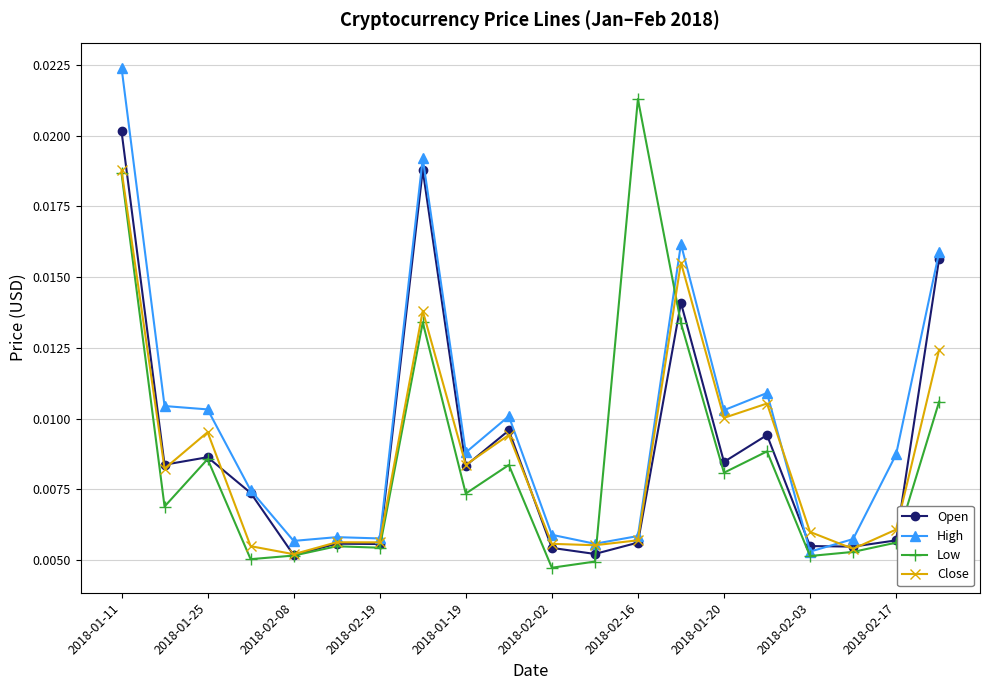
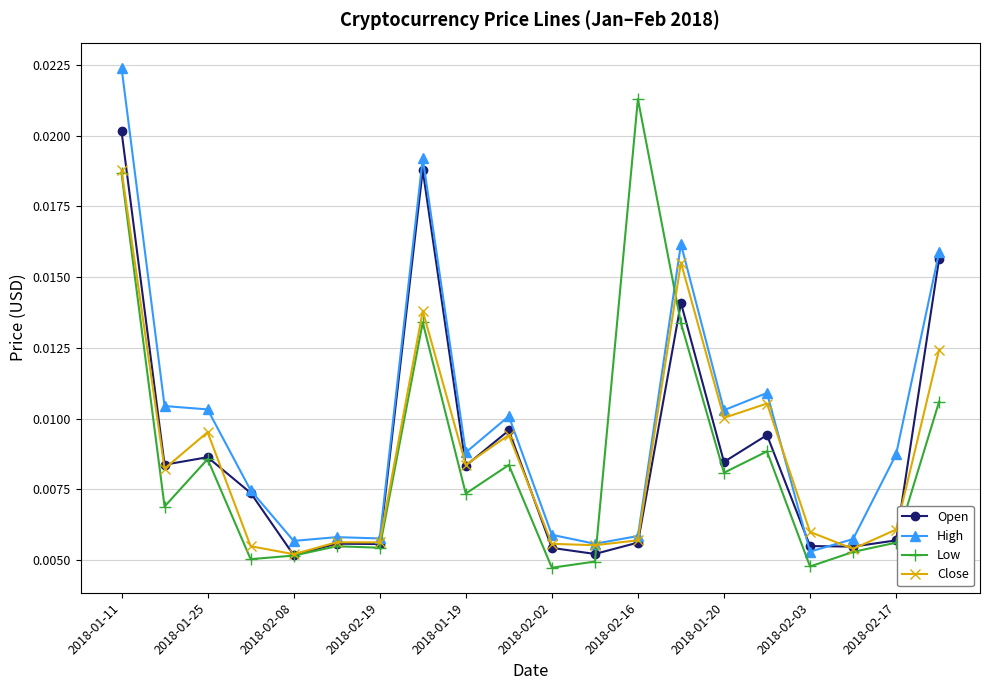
  {
    "Open": {
      "2018-01-11": 0.0202,
      "2018-02-02": 0.0054,
      "2018-01-20": 0.0085,
      "2018-02-03": 0.0055
    },
    "High": {
      "2018-01-11": 0.0224,
      "2018-01-25": 0.0103,
      "2018-02-08": 0.0057,
      "2018-02-19": 0.0058,
      "2018-01-19": 0.0088,
      "2018-02-02": 0.0059,
      "2018-02-16": 0.0059,
      "2018-01-20": 0.0103,
      "2018-02-03": 0.0053,
      "2018-02-17": 0.0087
    },
    "Low": {
      "2018-01-11": 0.0187,
      "2018-02-19": 0.0054,
      "2018-01-19": 0.0074,
      "2018-02-02": 0.0047,
      "2018-02-16": 0.0213,
      "2018-01-20": 0.0081,
-     "2018-02-03": 0.0052
+     "2018-02-03": 0.0048
    },
    "Close": {
      "2018-01-11": 0.0188,
      "2018-01-25": 0.0095,
      "2018-02-02": 0.0056,
      "2018-01-20": 0.0100,
      "2018-02-03": 0.0060,
      "2018-02-17": 0.0061
    }
  }
